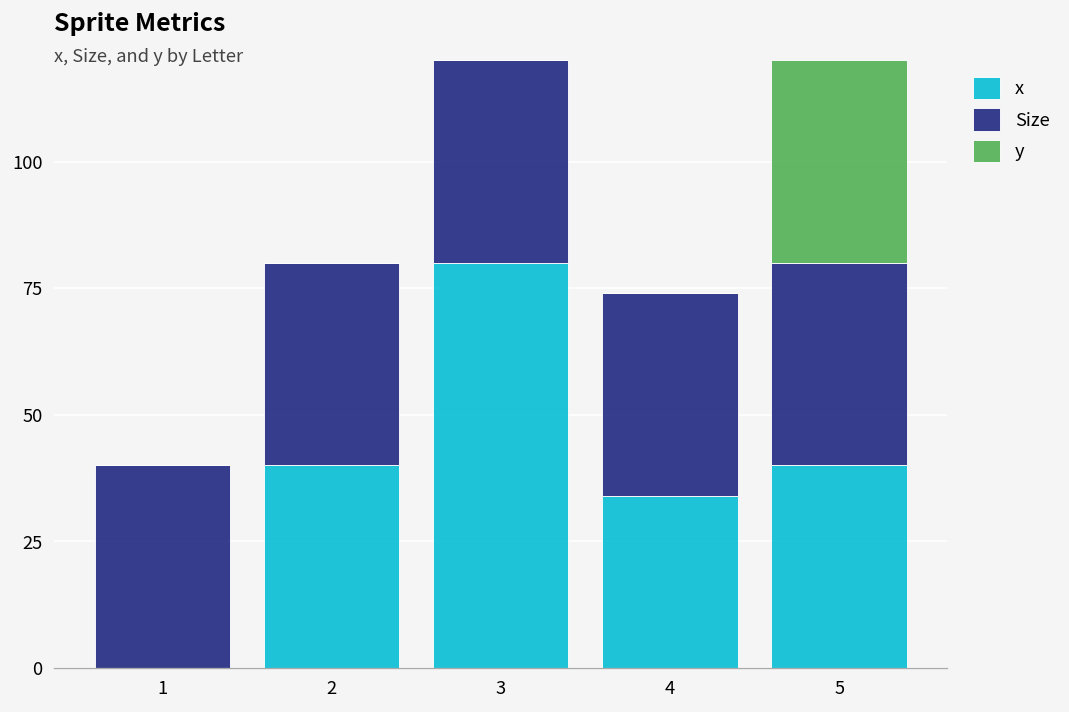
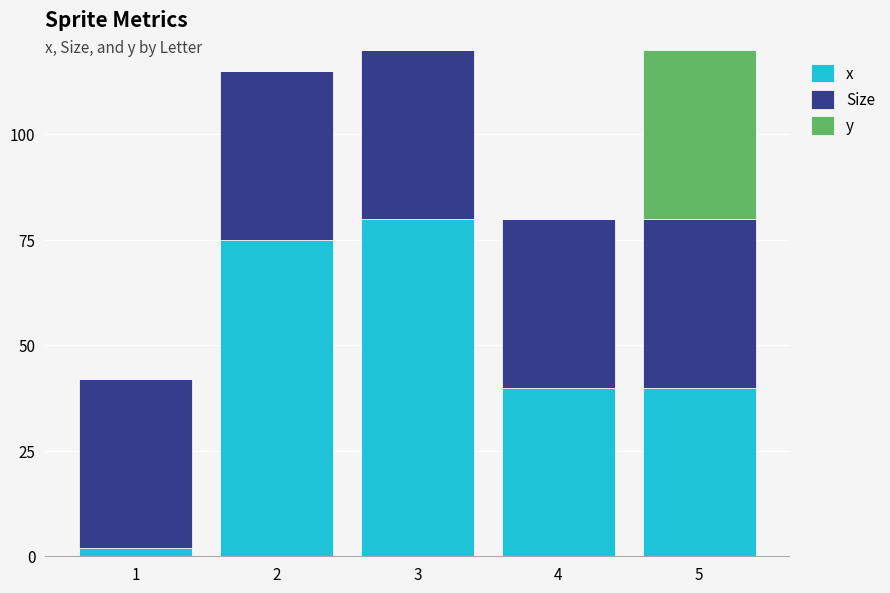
  {
    "x": {
-     "1": 0,
-     "2": 40,
+     "1": 2,
+     "2": 75,
      "3": 80,
-     "4": 34,
+     "4": 40,
      "5": 40
    },
    "Size": {
      "1": 40,
      "2": 40,
      "3": 40,
      "4": 40,
      "5": 40
    },
    "y": {
      "1": 0,
      "2": 0,
      "3": 0,
      "4": 0,
      "5": 40
    }
  }
